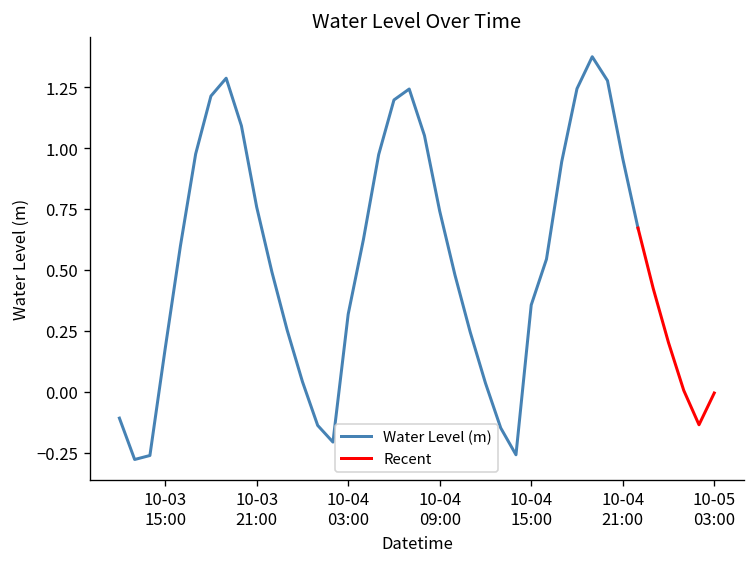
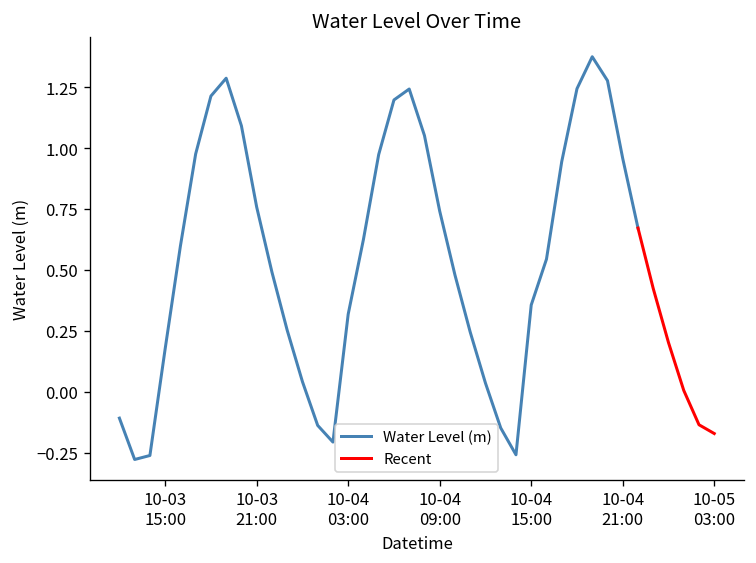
  {
    "Water Level (m)": {
      "10-03 15:00": 0.18,
      "10-03 21:00": 0.76,
      "10-04 03:00": 0.32,
      "10-04 09:00": 0.74,
      "10-04 15:00": 0.36,
      "10-04 21:00": 0.96
    },
    "Recent": {
-     "10-05 03:00": -0.01
+     "10-05 03:00": -0.17
    }
  }
